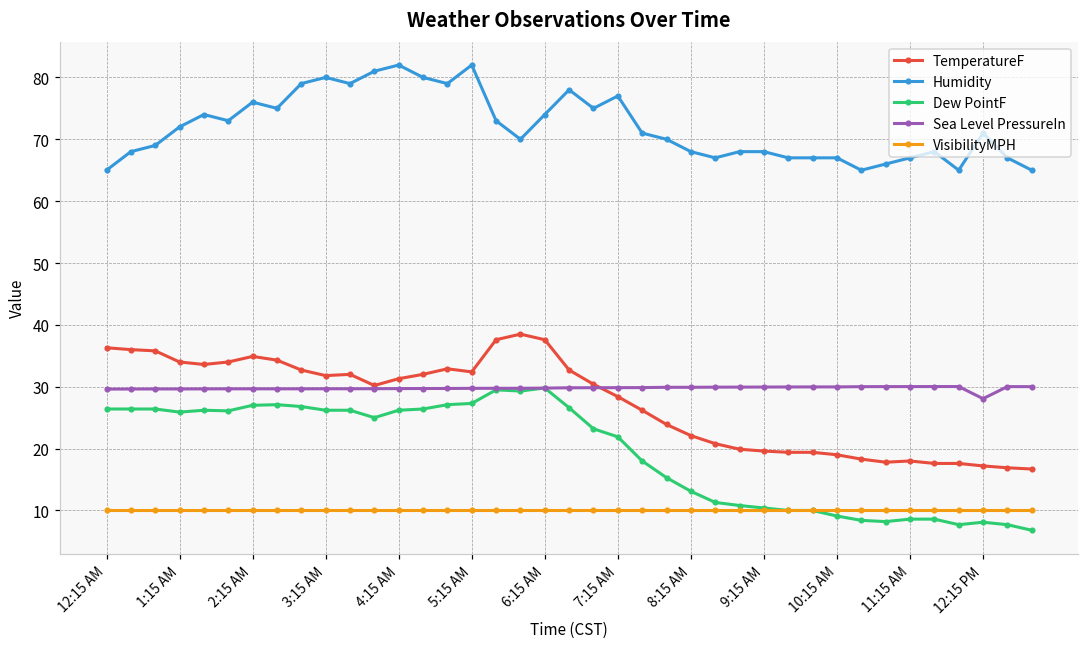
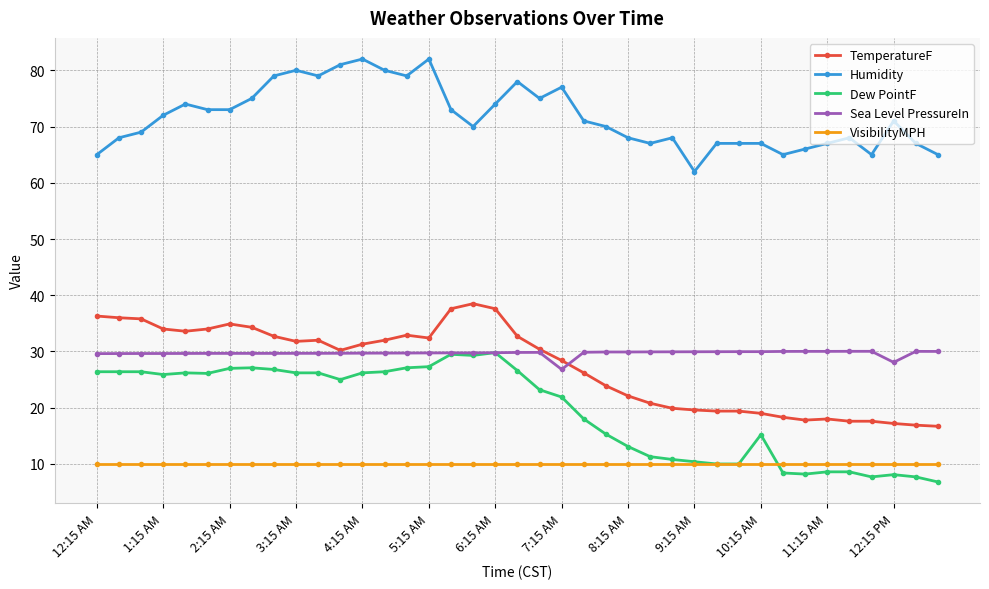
  {
    "TemperatureF": {
      "12:15 AM": 36,
      "1:15 AM": 34,
      "2:15 AM": 35,
      "3:15 AM": 32,
      "4:15 AM": 31,
      "5:15 AM": 32,
      "6:15 AM": 38,
      "7:15 AM": 28,
      "8:15 AM": 22,
      "9:15 AM": 20,
      "10:15 AM": 19,
      "11:15 AM": 18,
      "12:15 PM": 17
    },
    "Humidity": {
      "12:15 AM": 65,
      "1:15 AM": 72,
-     "2:15 AM": 76,
+     "2:15 AM": 73,
      "3:15 AM": 80,
      "4:15 AM": 82,
      "5:15 AM": 82,
      "6:15 AM": 74,
      "7:15 AM": 77,
      "8:15 AM": 68,
-     "9:15 AM": 68,
+     "9:15 AM": 62,
      "10:15 AM": 67
    },
    "Dew PointF": {
      "12:15 AM": 26,
      "1:15 AM": 26,
      "2:15 AM": 27,
      "3:15 AM": 26,
      "4:15 AM": 26,
      "5:15 AM": 27,
      "7:15 AM": 22,
      "8:15 AM": 13,
-     "10:15 AM": 9,
+     "10:15 AM": 15,
      "11:15 AM": 9,
      "12:15 PM": 8
    },
    "Sea Level PressureIn": {
      "12:15 AM": 30,
      "1:15 AM": 30,
      "2:15 AM": 30,
      "3:15 AM": 30,
      "4:15 AM": 30,
      "5:15 AM": 30,
-     "7:15 AM": 30,
+     "7:15 AM": 27,
      "8:15 AM": 30,
      "9:15 AM": 30,
      "10:15 AM": 30,
      "11:15 AM": 30,
      "12:15 PM": 28
    },
    "VisibilityMPH": {
      "12:15 AM": 10,
      "1:15 AM": 10,
      "2:15 AM": 10,
      "3:15 AM": 10,
      "4:15 AM": 10,
      "5:15 AM": 10,
      "6:15 AM": 10,
      "7:15 AM": 10,
      "8:15 AM": 10,
      "10:15 AM": 10,
      "11:15 AM": 10,
      "12:15 PM": 10
    }
  }
